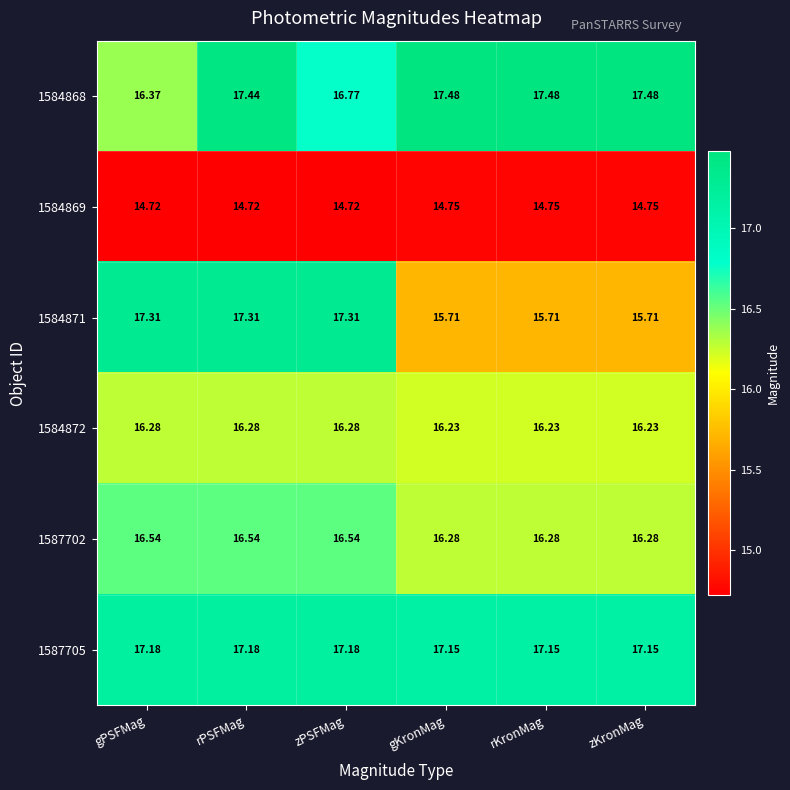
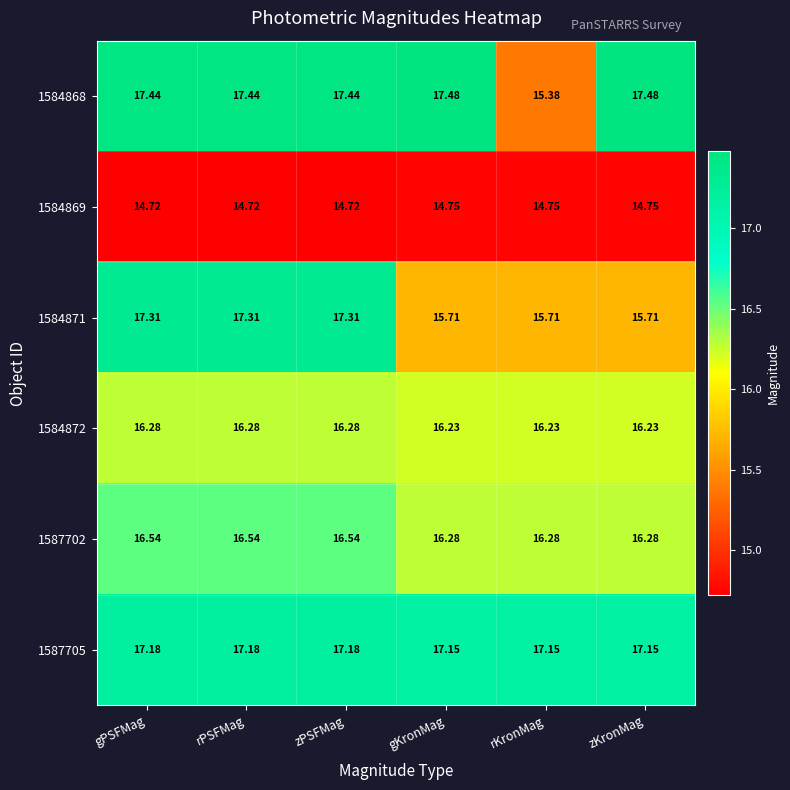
  {
    "1584868": {
-     "gPSFMag": 16.37,
+     "gPSFMag": 17.44,
      "rPSFMag": 17.44,
-     "zPSFMag": 16.77,
+     "zPSFMag": 17.44,
      "gKronMag": 17.48,
-     "rKronMag": 17.48,
+     "rKronMag": 15.38,
      "zKronMag": 17.48
    },
    "1584869": {
      "gPSFMag": 14.72,
      "rPSFMag": 14.72,
      "zPSFMag": 14.72,
      "gKronMag": 14.75,
      "rKronMag": 14.75,
      "zKronMag": 14.75
    },
    "1584871": {
      "gPSFMag": 17.31,
      "rPSFMag": 17.31,
      "zPSFMag": 17.31,
      "gKronMag": 15.71,
      "rKronMag": 15.71,
      "zKronMag": 15.71
    },
    "1584872": {
      "gPSFMag": 16.28,
      "rPSFMag": 16.28,
      "zPSFMag": 16.28,
      "gKronMag": 16.23,
      "rKronMag": 16.23,
      "zKronMag": 16.23
    },
    "1587702": {
      "gPSFMag": 16.54,
      "rPSFMag": 16.54,
      "zPSFMag": 16.54,
      "gKronMag": 16.28,
      "rKronMag": 16.28,
      "zKronMag": 16.28
    },
    "1587705": {
      "gPSFMag": 17.18,
      "rPSFMag": 17.18,
      "zPSFMag": 17.18,
      "gKronMag": 17.15,
      "rKronMag": 17.15,
      "zKronMag": 17.15
    }
  }
